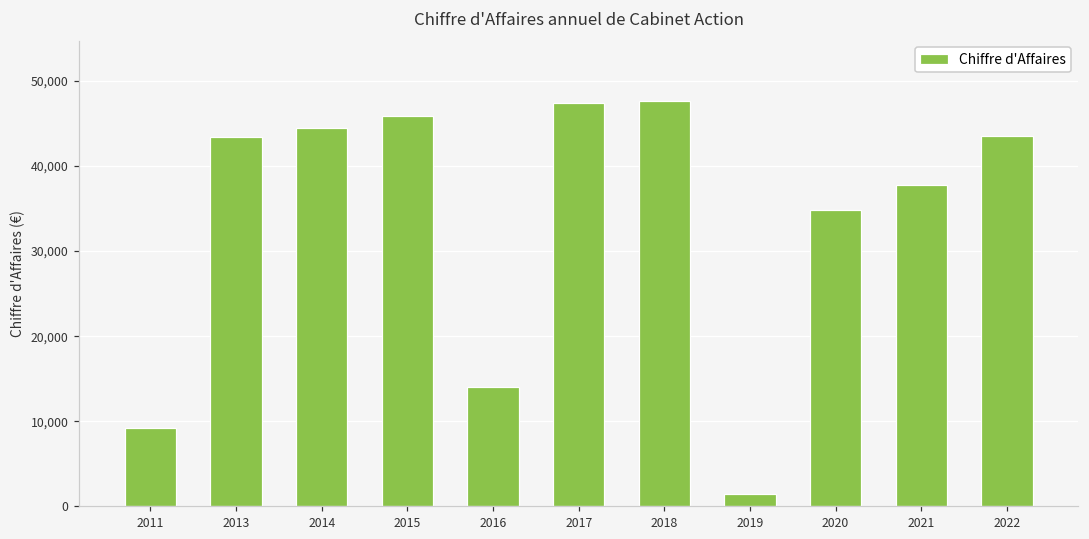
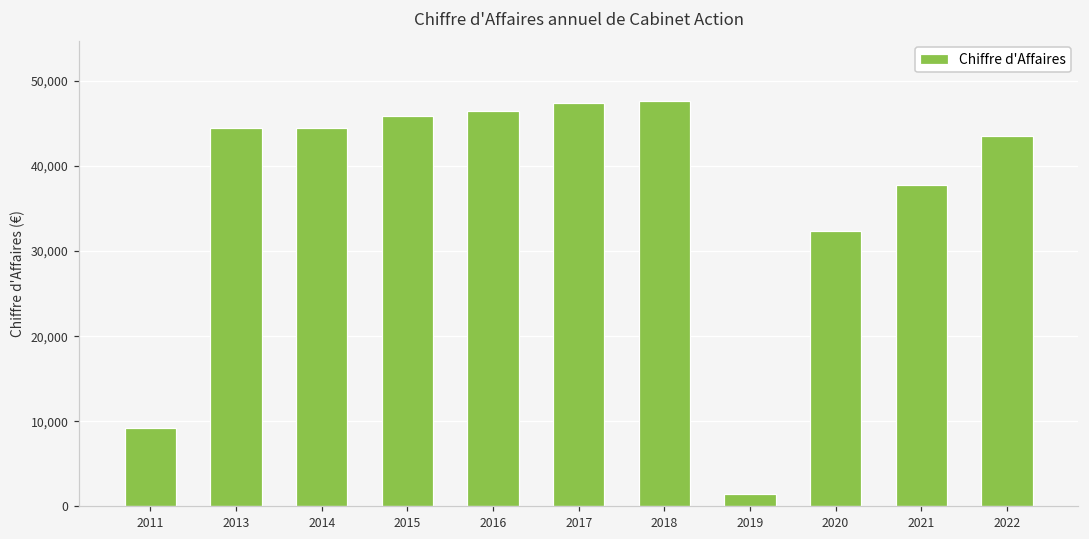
  {
    "2011": "9,000",
-   "2013": "43,000",
+   "2013": "45,000",
    "2014": "45,000",
    "2015": "46,000",
-   "2016": "14,000",
+   "2016": "47,000",
    "2017": "47,000",
    "2018": "48,000",
    "2019": "1,000",
-   "2020": "35,000",
+   "2020": "32,000",
    "2021": "38,000",
    "2022": "44,000"
  }
